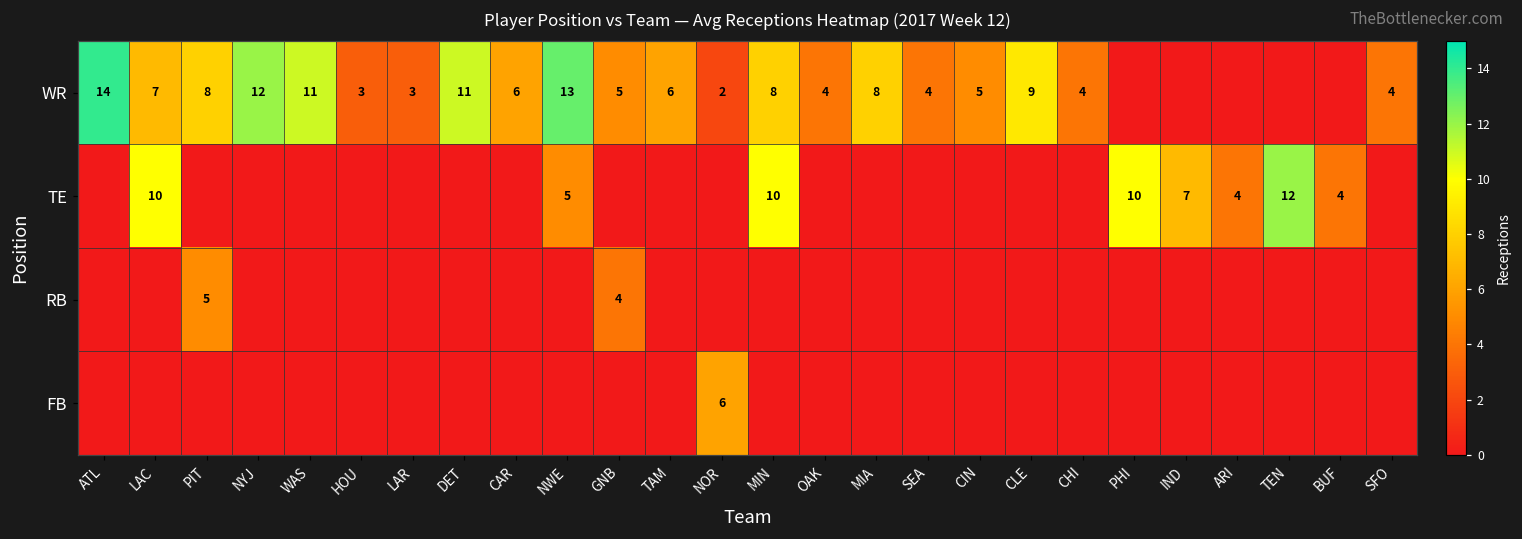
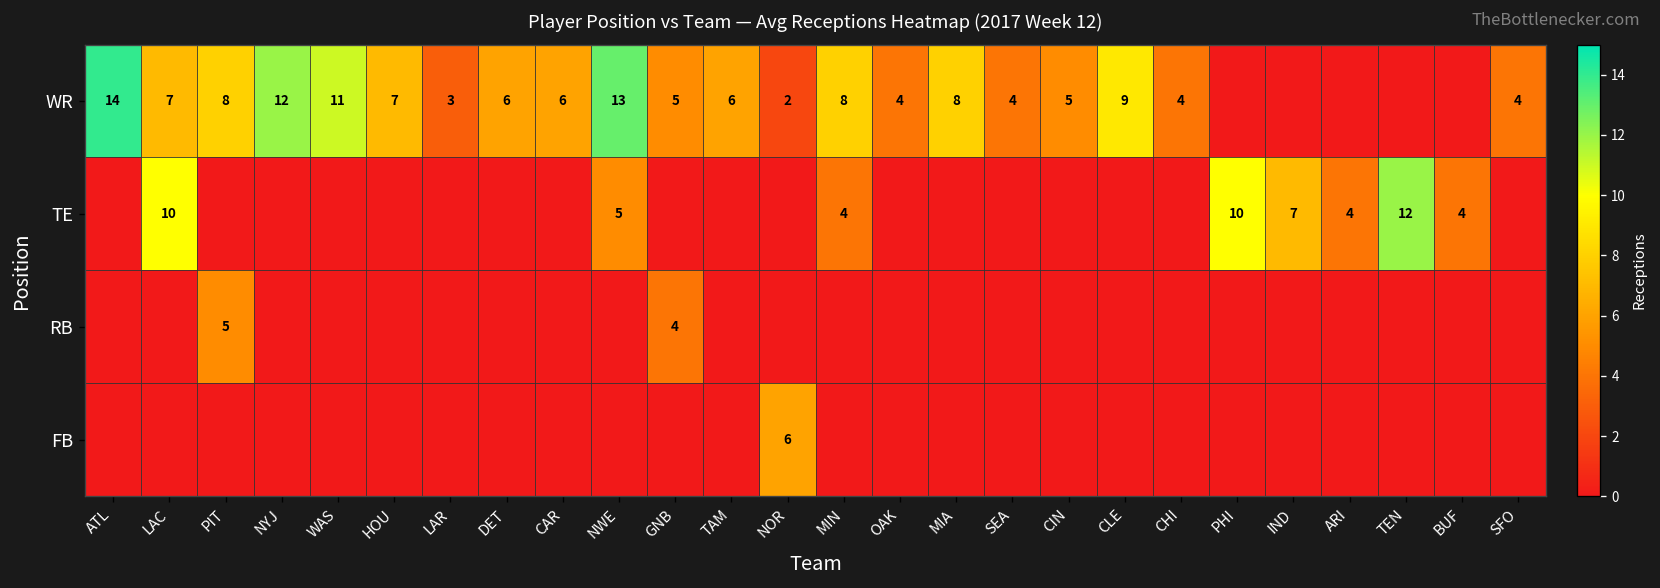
  {
    "WR": {
      "ATL": 14,
      "LAC": 7,
      "PIT": 8,
      "NYJ": 12,
      "WAS": 11,
-     "HOU": 3,
+     "HOU": 7,
      "LAR": 3,
-     "DET": 11,
+     "DET": 6,
      "CAR": 6,
      "NWE": 13,
      "GNB": 5,
      "TAM": 6,
      "NOR": 2,
      "MIN": 8,
      "OAK": 4,
      "MIA": 8,
      "SEA": 4,
      "CIN": 5,
      "CLE": 9,
      "CHI": 4,
      "SFO": 4
    },
    "TE": {
      "LAC": 10,
      "NWE": 5,
-     "MIN": 10,
+     "MIN": 4,
      "PHI": 10,
      "IND": 7,
      "ARI": 4,
      "TEN": 12,
      "BUF": 4
    },
    "RB": {
      "PIT": 5,
      "GNB": 4
    },
    "FB": {
      "NOR": 6
    }
  }
